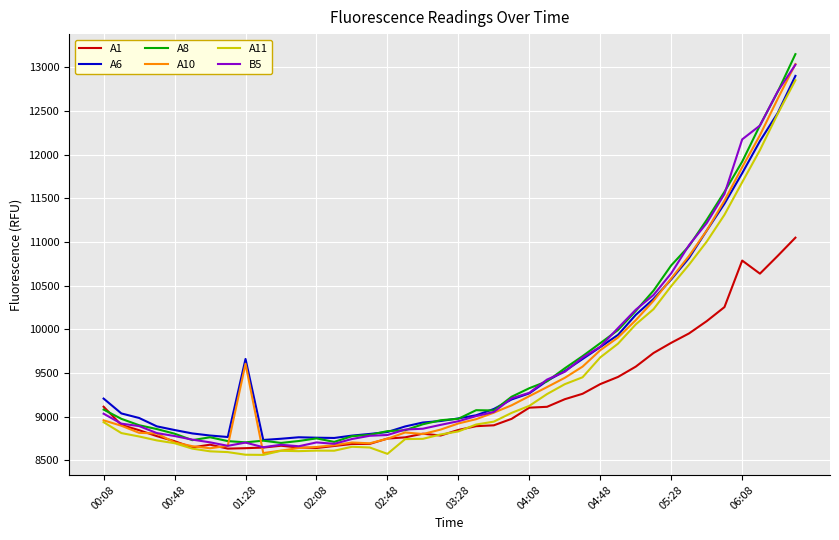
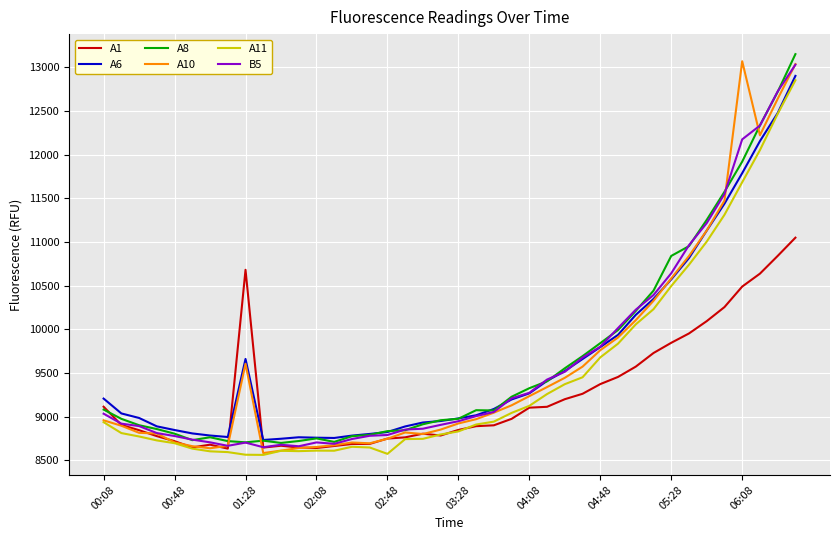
  {
    "A1": {
      "00:08": 9100,
-     "01:28": 8600,
+     "01:28": 10700,
      "04:48": 9400,
      "05:28": 9800,
-     "06:08": 10800
+     "06:08": 10500
    },
    "A6": {
      "00:08": 9200,
      "00:48": 8800,
      "01:28": 9700,
      "06:08": 11800
    },
    "A8": {
      "00:08": 9100,
      "04:08": 9300,
      "04:48": 9800,
-     "05:28": 10700,
+     "05:28": 10800,
      "06:08": 11900
    },
    "A10": {
      "01:28": 9600,
      "04:08": 9200,
      "04:48": 9800,
-     "06:08": 11900
+     "06:08": 13100
    },
    "A11": {
      "01:28": 8600,
      "02:08": 8600,
      "02:48": 8600,
      "04:48": 9700,
      "05:28": 10500,
      "06:08": 11700
    },
    "B5": {
      "00:08": 9000,
      "02:08": 8700,
      "02:48": 8800,
      "05:28": 10600,
      "06:08": 12200
    }
  }
